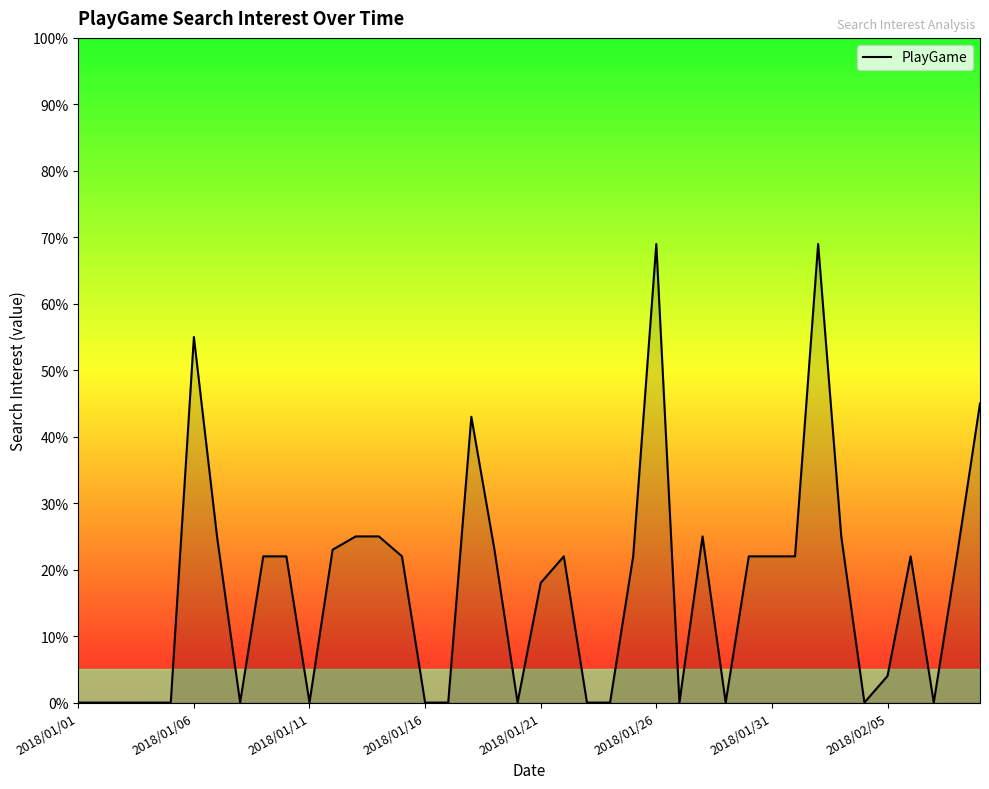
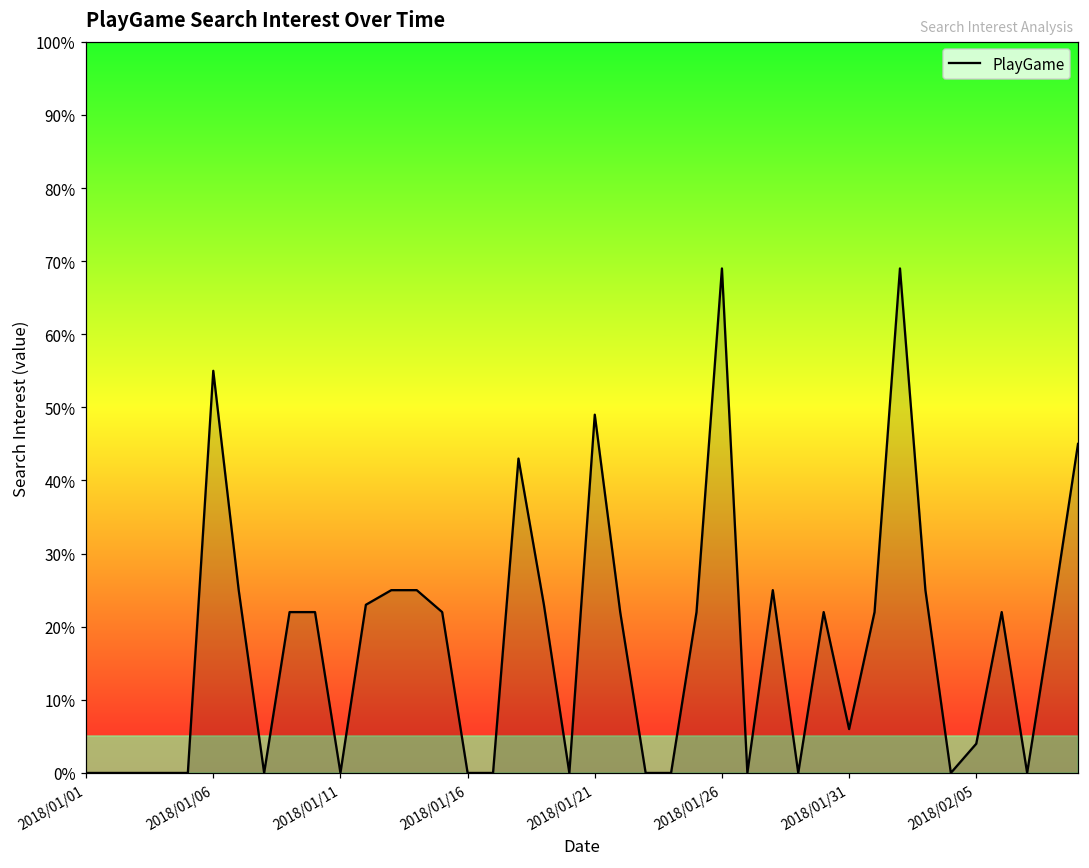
  {
    "2018/01/06": "55%",
-   "2018/01/21": "18%",
+   "2018/01/21": "49%",
    "2018/01/26": "69%",
-   "2018/01/31": "22%"
+   "2018/01/31": "6%"
  }
